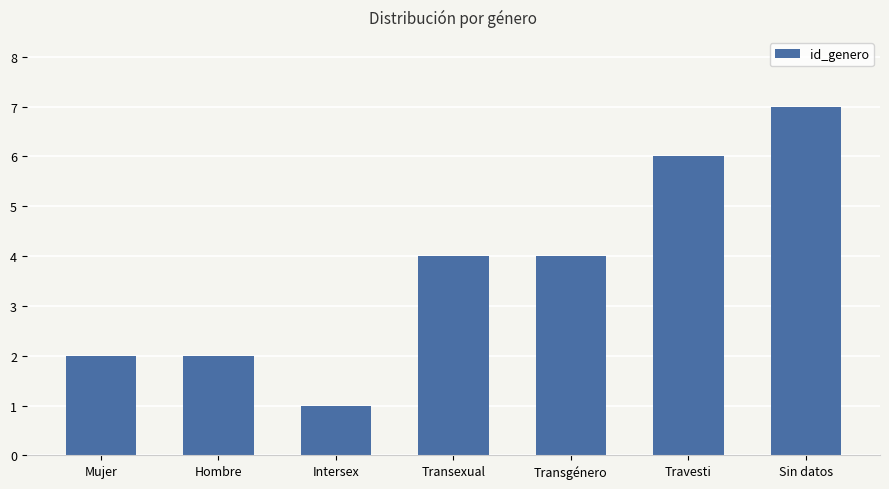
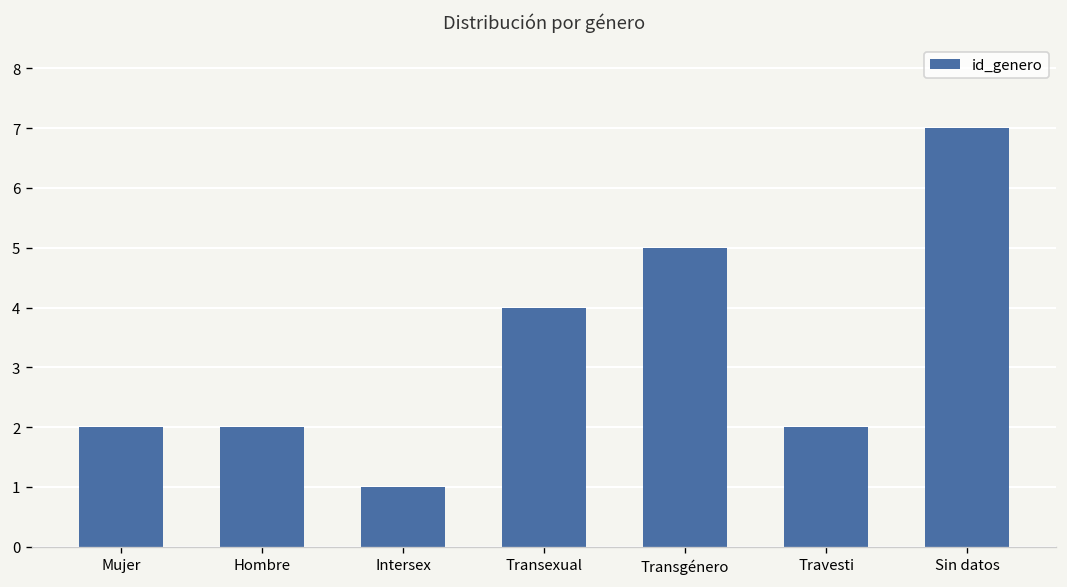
  {
    "Mujer": 2,
    "Hombre": 2,
    "Intersex": 1,
    "Transexual": 4,
-   "Transgénero": 4,
-   "Travesti": 6,
+   "Transgénero": 5,
+   "Travesti": 2,
    "Sin datos": 7
  }
